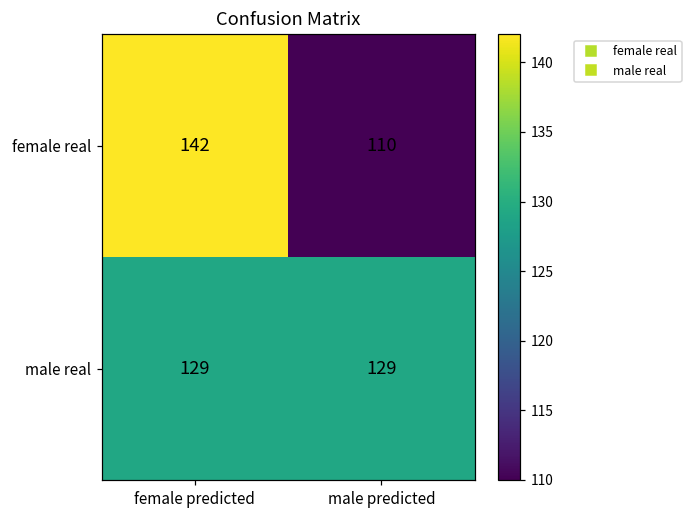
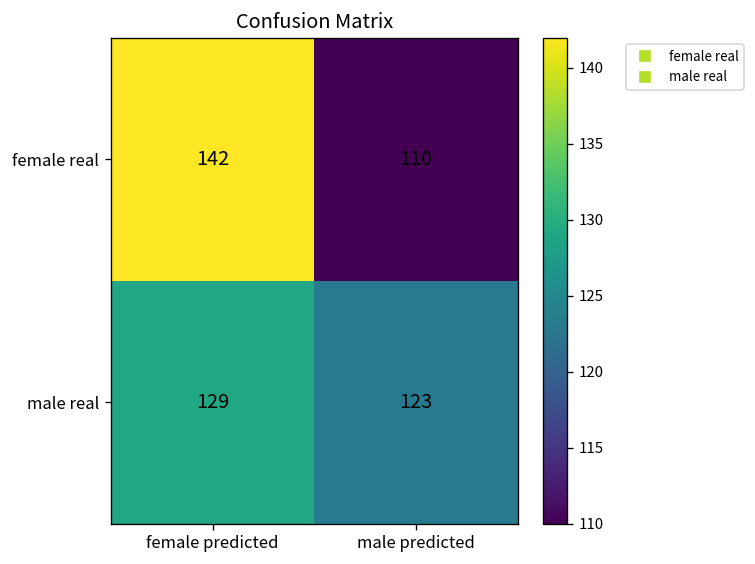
  {
    "female real": {
      "female predicted": 142,
      "male predicted": 110
    },
    "male real": {
      "female predicted": 129,
-     "male predicted": 129
+     "male predicted": 123
    }
  }
